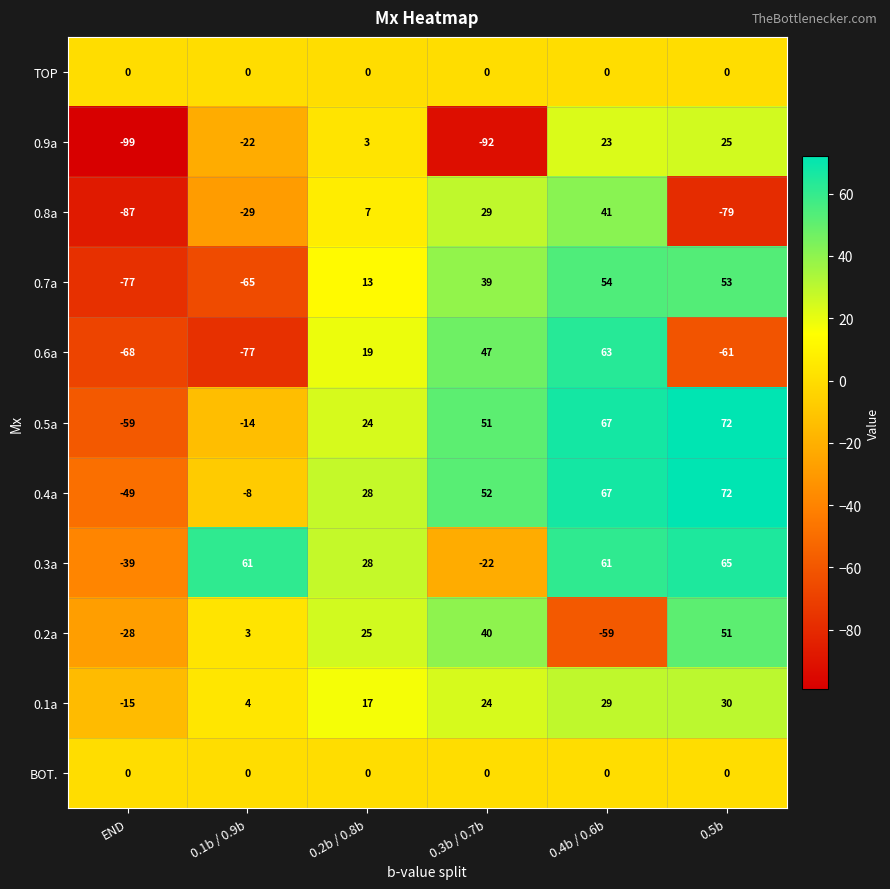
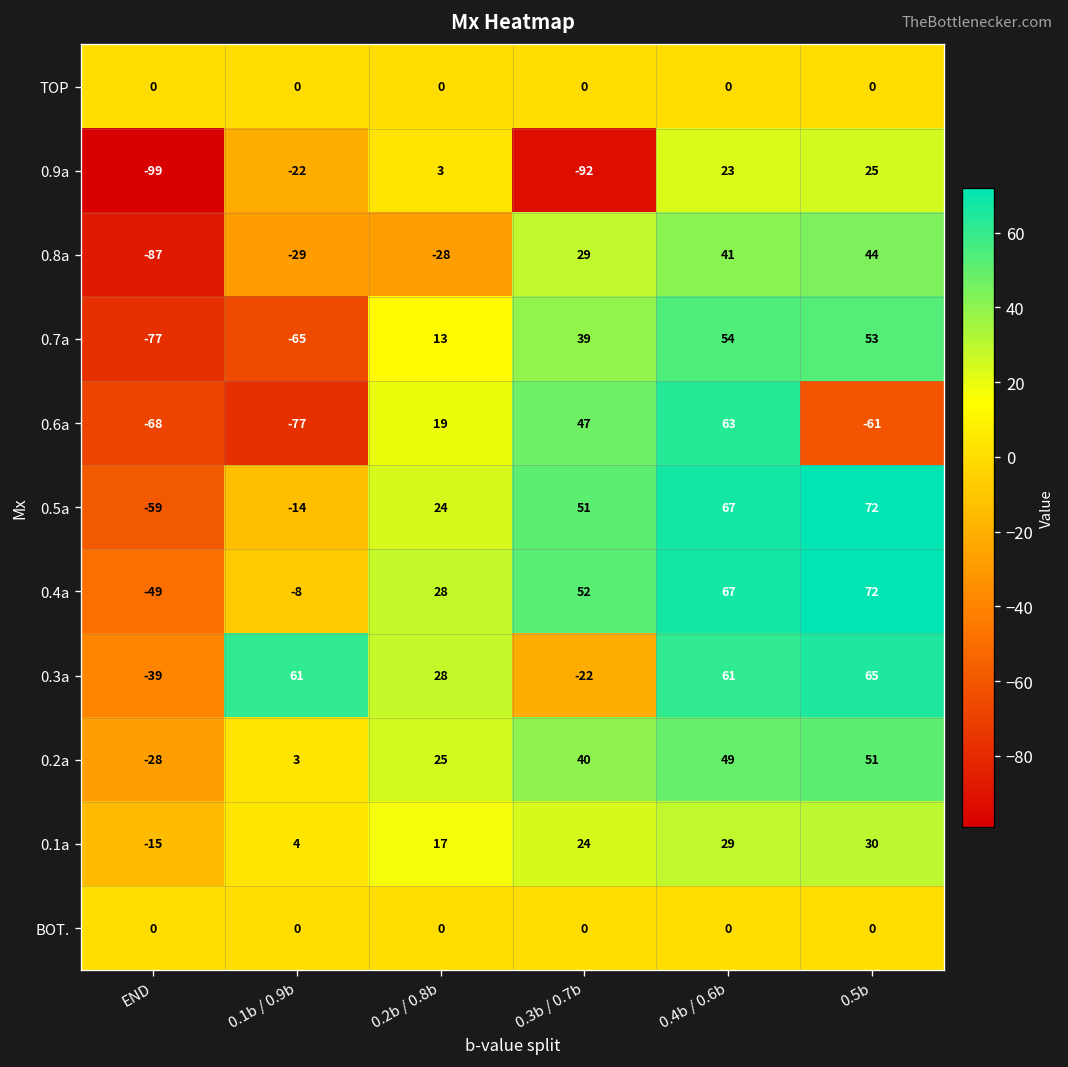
  {
    "TOP": {
      "END": 0,
      "0.1b / 0.9b": 0,
      "0.2b / 0.8b": 0,
      "0.3b / 0.7b": 0,
      "0.4b / 0.6b": 0,
      "0.5b": 0
    },
    "0.9a": {
      "END": -99,
      "0.1b / 0.9b": -22,
      "0.2b / 0.8b": 3,
      "0.3b / 0.7b": -92,
      "0.4b / 0.6b": 23,
      "0.5b": 25
    },
    "0.8a": {
      "END": -87,
      "0.1b / 0.9b": -29,
-     "0.2b / 0.8b": 7,
+     "0.2b / 0.8b": -28,
      "0.3b / 0.7b": 29,
      "0.4b / 0.6b": 41,
-     "0.5b": -79
+     "0.5b": 44
    },
    "0.7a": {
      "END": -77,
      "0.1b / 0.9b": -65,
      "0.2b / 0.8b": 13,
      "0.3b / 0.7b": 39,
      "0.4b / 0.6b": 54,
      "0.5b": 53
    },
    "0.6a": {
      "END": -68,
      "0.1b / 0.9b": -77,
      "0.2b / 0.8b": 19,
      "0.3b / 0.7b": 47,
      "0.4b / 0.6b": 63,
      "0.5b": -61
    },
    "0.5a": {
      "END": -59,
      "0.1b / 0.9b": -14,
      "0.2b / 0.8b": 24,
      "0.3b / 0.7b": 51,
      "0.4b / 0.6b": 67,
      "0.5b": 72
    },
    "0.4a": {
      "END": -49,
      "0.1b / 0.9b": -8,
      "0.2b / 0.8b": 28,
      "0.3b / 0.7b": 52,
      "0.4b / 0.6b": 67,
      "0.5b": 72
    },
    "0.3a": {
      "END": -39,
      "0.1b / 0.9b": 61,
      "0.2b / 0.8b": 28,
      "0.3b / 0.7b": -22,
      "0.4b / 0.6b": 61,
      "0.5b": 65
    },
    "0.2a": {
      "END": -28,
      "0.1b / 0.9b": 3,
      "0.2b / 0.8b": 25,
      "0.3b / 0.7b": 40,
-     "0.4b / 0.6b": -59,
+     "0.4b / 0.6b": 49,
      "0.5b": 51
    },
    "0.1a": {
      "END": -15,
      "0.1b / 0.9b": 4,
      "0.2b / 0.8b": 17,
      "0.3b / 0.7b": 24,
      "0.4b / 0.6b": 29,
      "0.5b": 30
    },
    "BOT.": {
      "END": 0,
      "0.1b / 0.9b": 0,
      "0.2b / 0.8b": 0,
      "0.3b / 0.7b": 0,
      "0.4b / 0.6b": 0,
      "0.5b": 0
    }
  }
